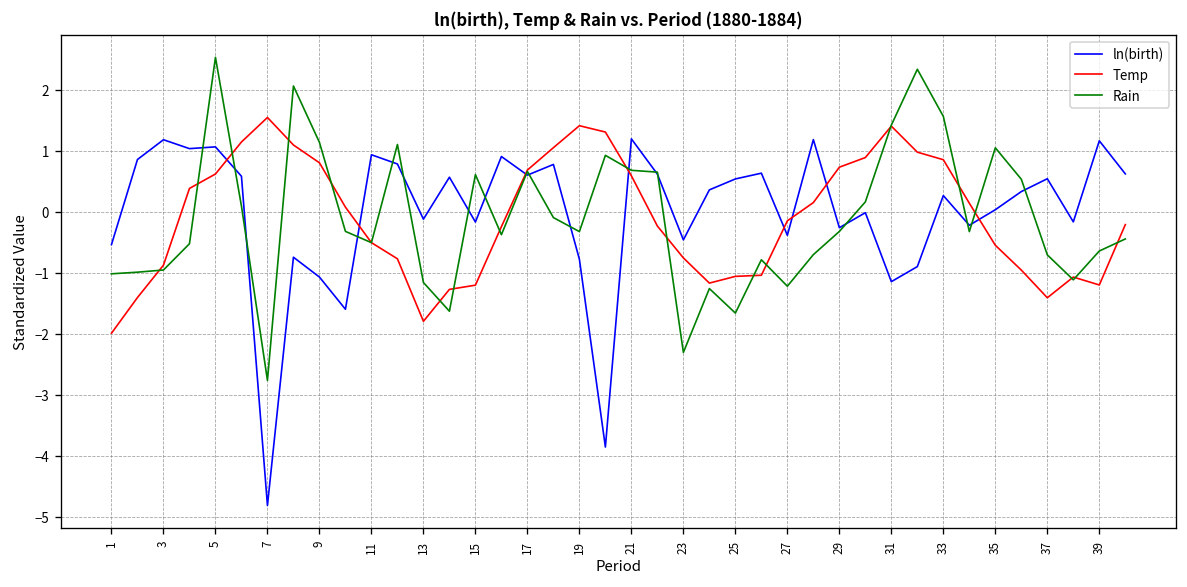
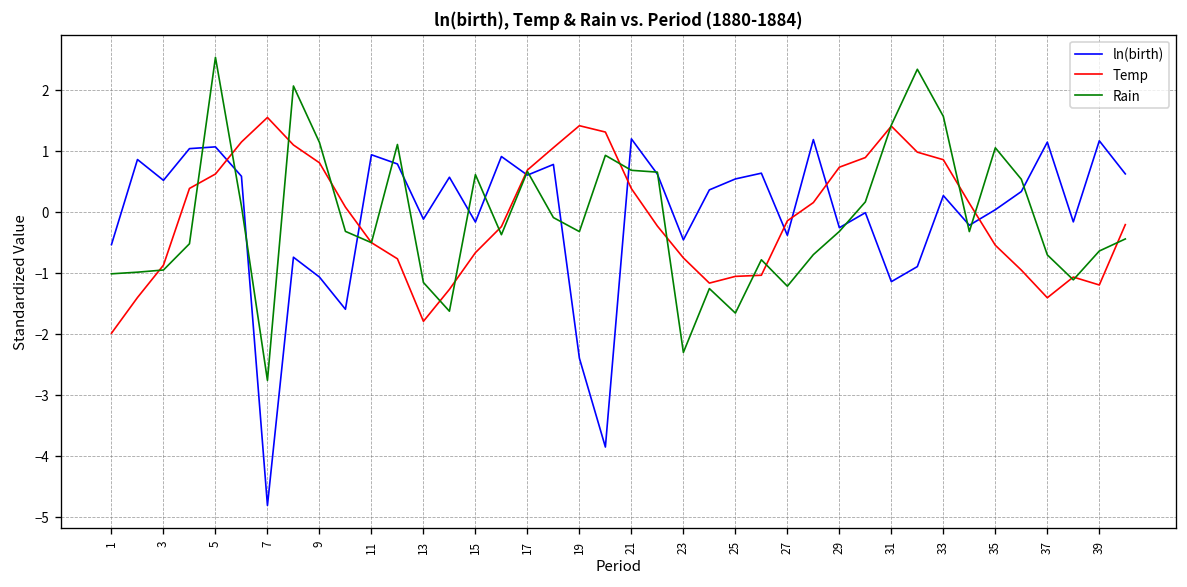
  {
    "ln(birth)": {
      "1": -0.5,
-     "3": 1.2,
+     "3": 0.5,
      "5": 1.1,
      "7": -4.8,
      "9": -1.1,
      "11": 0.9,
      "13": -0.1,
      "15": -0.2,
      "17": 0.6,
-     "19": -0.8,
+     "19": -2.4,
      "21": 1.2,
      "23": -0.5,
      "25": 0.5,
      "27": -0.4,
      "29": -0.3,
      "31": -1.1,
      "33": 0.3,
      "35": 0.0,
-     "37": 0.5,
+     "37": 1.1,
      "39": 1.2
    },
    "Temp": {
      "1": -2.0,
      "3": -0.9,
      "5": 0.6,
      "7": 1.5,
      "9": 0.8,
      "13": -1.8,
-     "15": -1.2,
+     "15": -0.7,
      "19": 1.4,
-     "21": 0.6,
+     "21": 0.4,
      "23": -0.8,
      "25": -1.1,
      "27": -0.1,
      "29": 0.7,
      "33": 0.9,
      "35": -0.5,
      "37": -1.4,
      "39": -1.2
    },
    "Rain": {
      "1": -1.0,
      "3": -1.0,
      "5": 2.5,
      "7": -2.8,
      "9": 1.1,
      "13": -1.2,
      "15": 0.6,
      "19": -0.3,
      "21": 0.7,
      "23": -2.3,
      "25": -1.7,
      "27": -1.2,
      "29": -0.3,
      "33": 1.6,
      "35": 1.1,
      "37": -0.7,
      "39": -0.6
    }
  }
